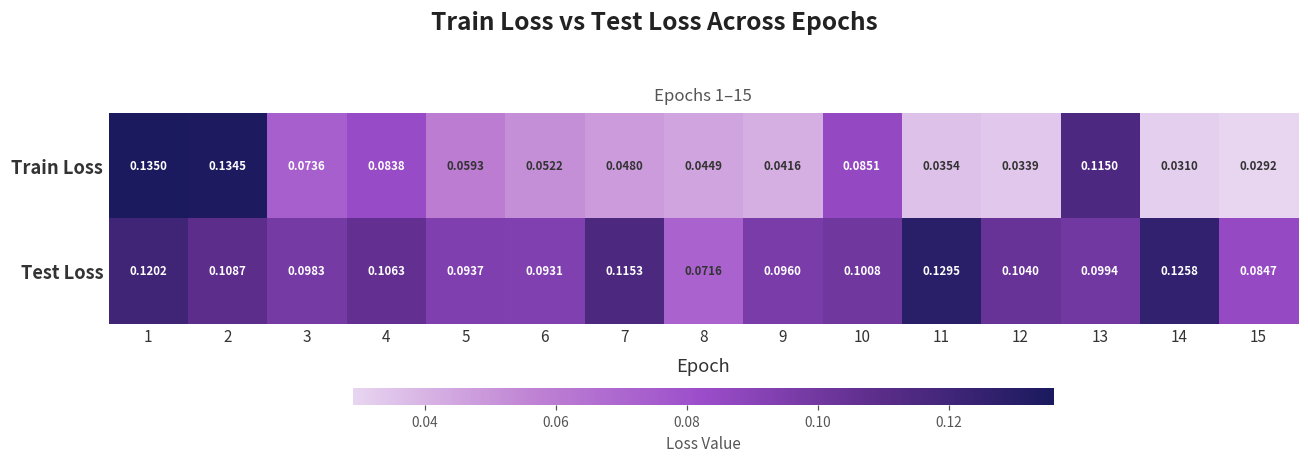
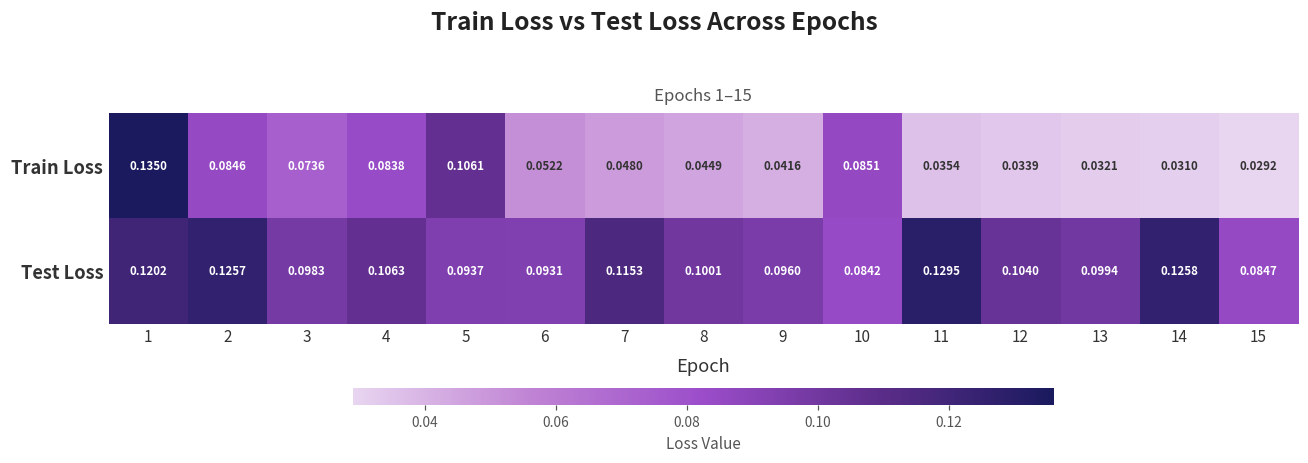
  {
    "Train Loss": {
      "1": 0.1350,
-     "2": 0.1345,
+     "2": 0.0846,
      "3": 0.0736,
      "4": 0.0838,
-     "5": 0.0593,
+     "5": 0.1061,
      "6": 0.0522,
      "7": 0.0480,
      "8": 0.0449,
      "9": 0.0416,
      "10": 0.0851,
      "11": 0.0354,
      "12": 0.0339,
-     "13": 0.1150,
+     "13": 0.0321,
      "14": 0.0310,
      "15": 0.0292
    },
    "Test Loss": {
      "1": 0.1202,
-     "2": 0.1087,
+     "2": 0.1257,
      "3": 0.0983,
      "4": 0.1063,
      "5": 0.0937,
      "6": 0.0931,
      "7": 0.1153,
-     "8": 0.0716,
+     "8": 0.1001,
      "9": 0.0960,
-     "10": 0.1008,
+     "10": 0.0842,
      "11": 0.1295,
      "12": 0.1040,
      "13": 0.0994,
      "14": 0.1258,
      "15": 0.0847
    }
  }
